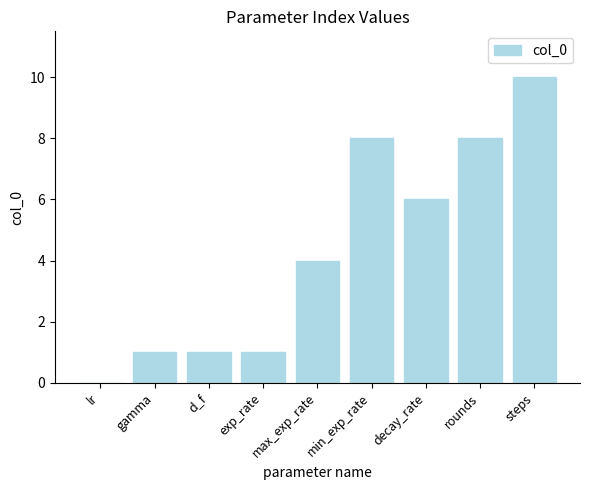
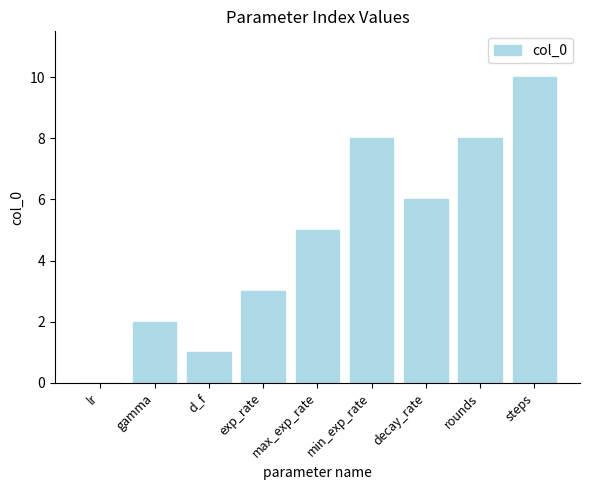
  {
    "lr": 0,
-   "gamma": 1,
+   "gamma": 2,
    "d_f": 1,
-   "exp_rate": 1,
-   "max_exp_rate": 4,
+   "exp_rate": 3,
+   "max_exp_rate": 5,
    "min_exp_rate": 8,
    "decay_rate": 6,
    "rounds": 8,
    "steps": 10
  }
